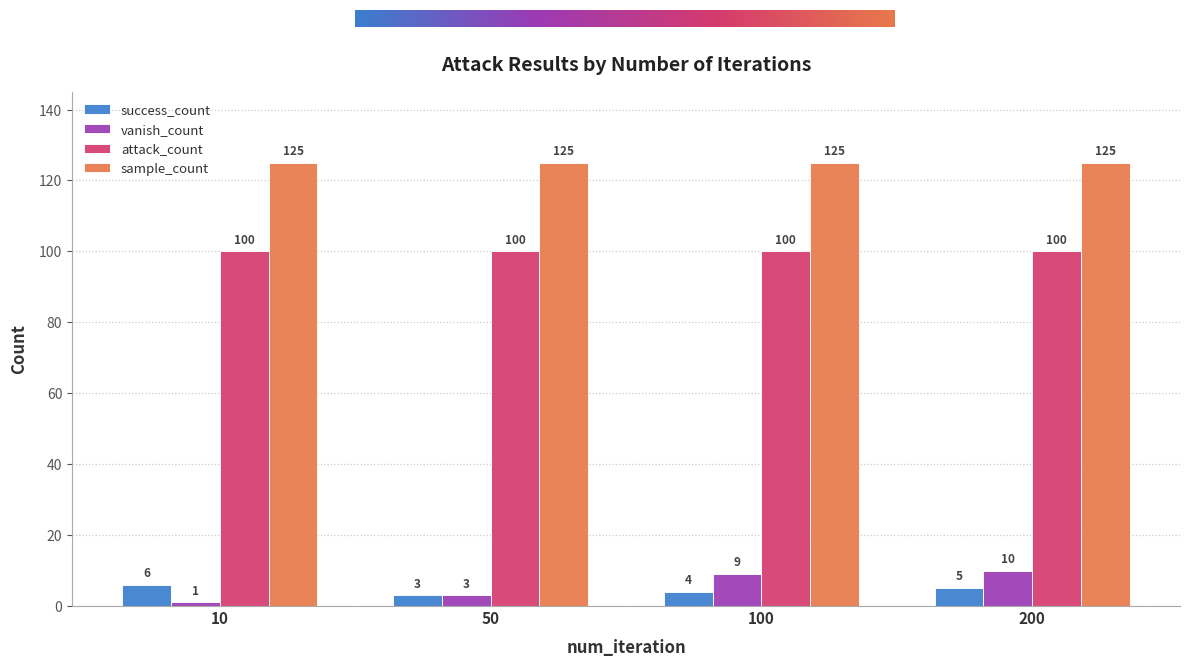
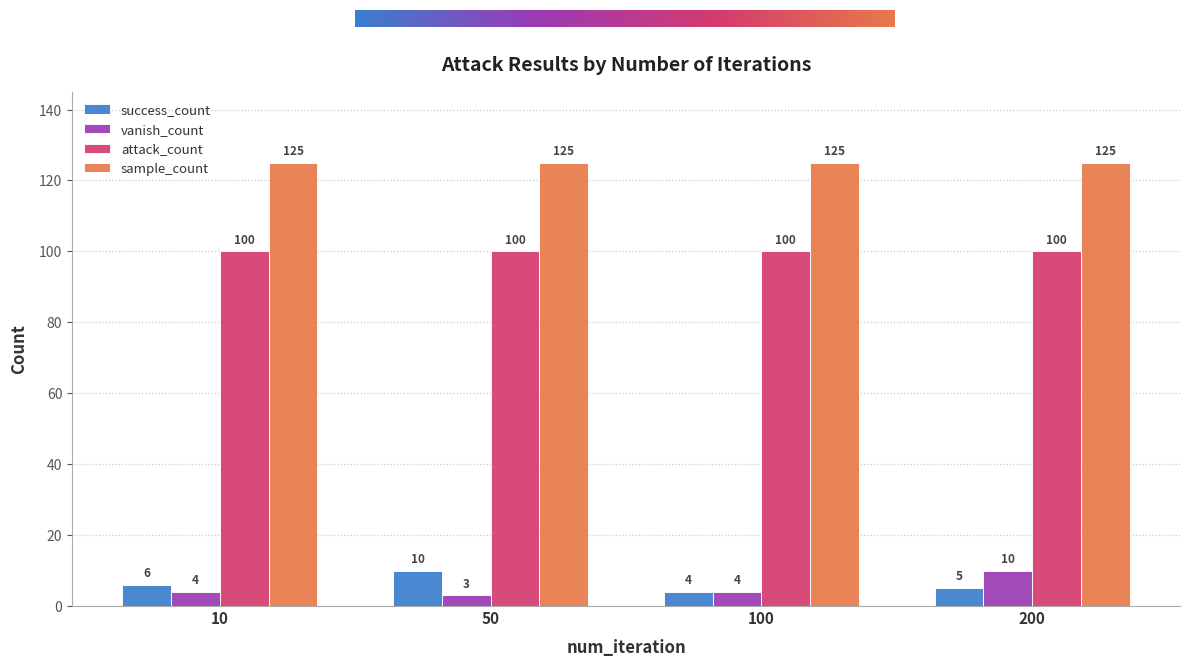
  {
    "success_count": {
      "10": 6,
-     "50": 3,
+     "50": 10,
      "100": 4,
      "200": 5
    },
    "vanish_count": {
-     "10": 1,
+     "10": 4,
      "50": 3,
-     "100": 9,
+     "100": 4,
      "200": 10
    },
    "attack_count": {
      "10": 100,
      "50": 100,
      "100": 100,
      "200": 100
    },
    "sample_count": {
      "10": 125,
      "50": 125,
      "100": 125,
      "200": 125
    }
  }
